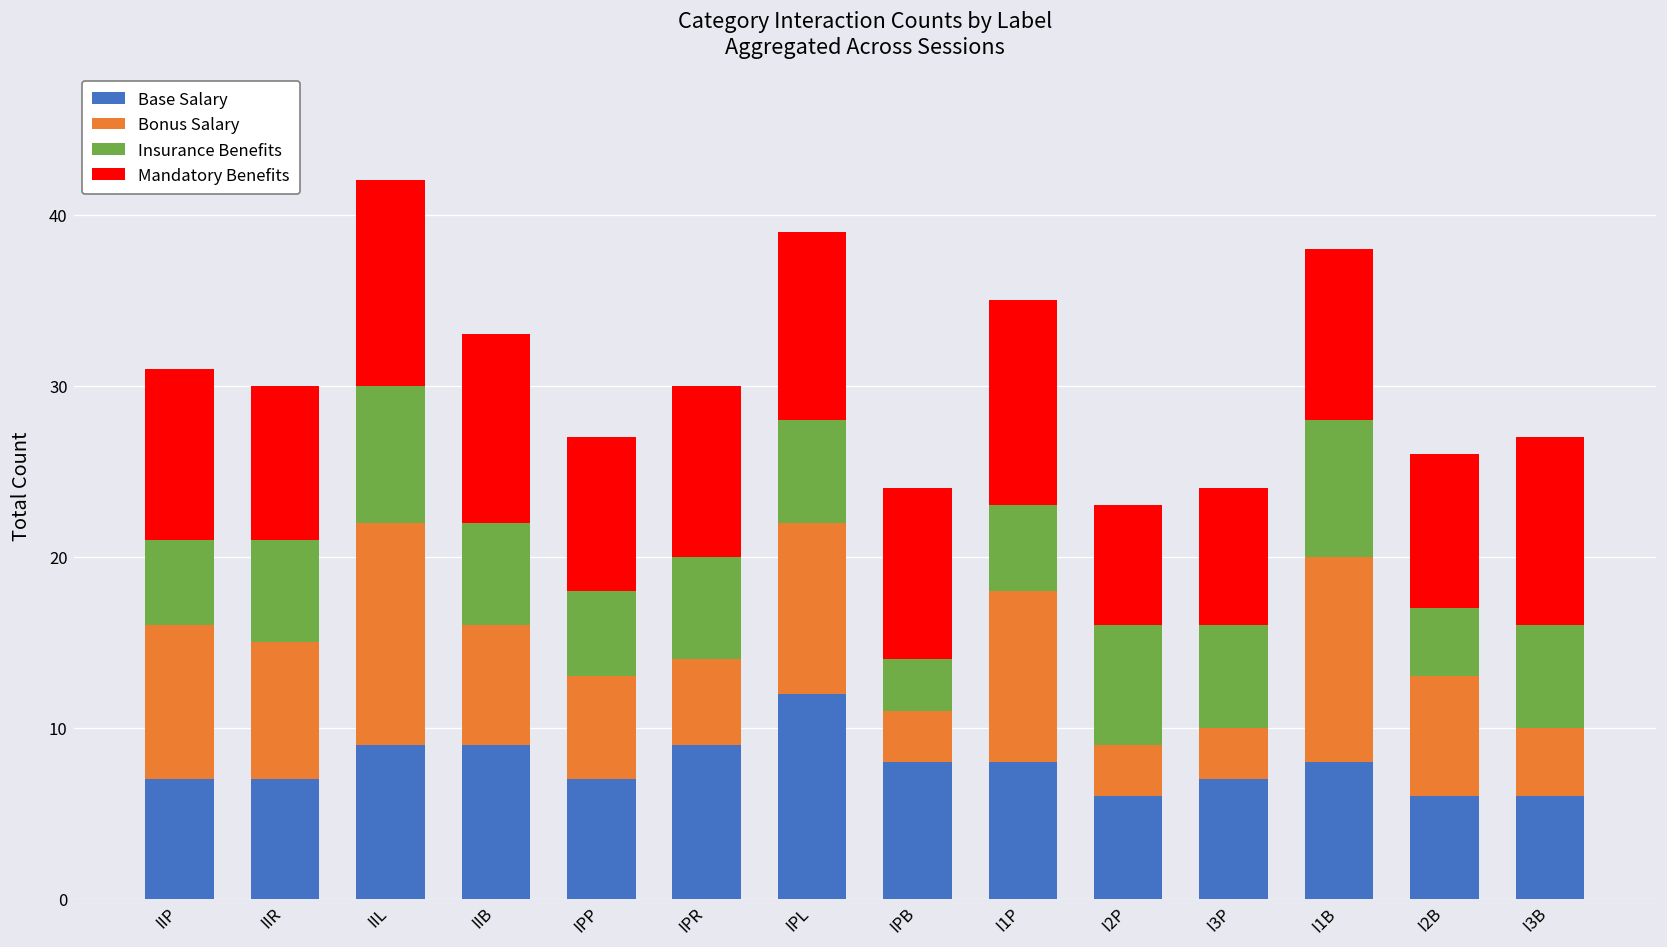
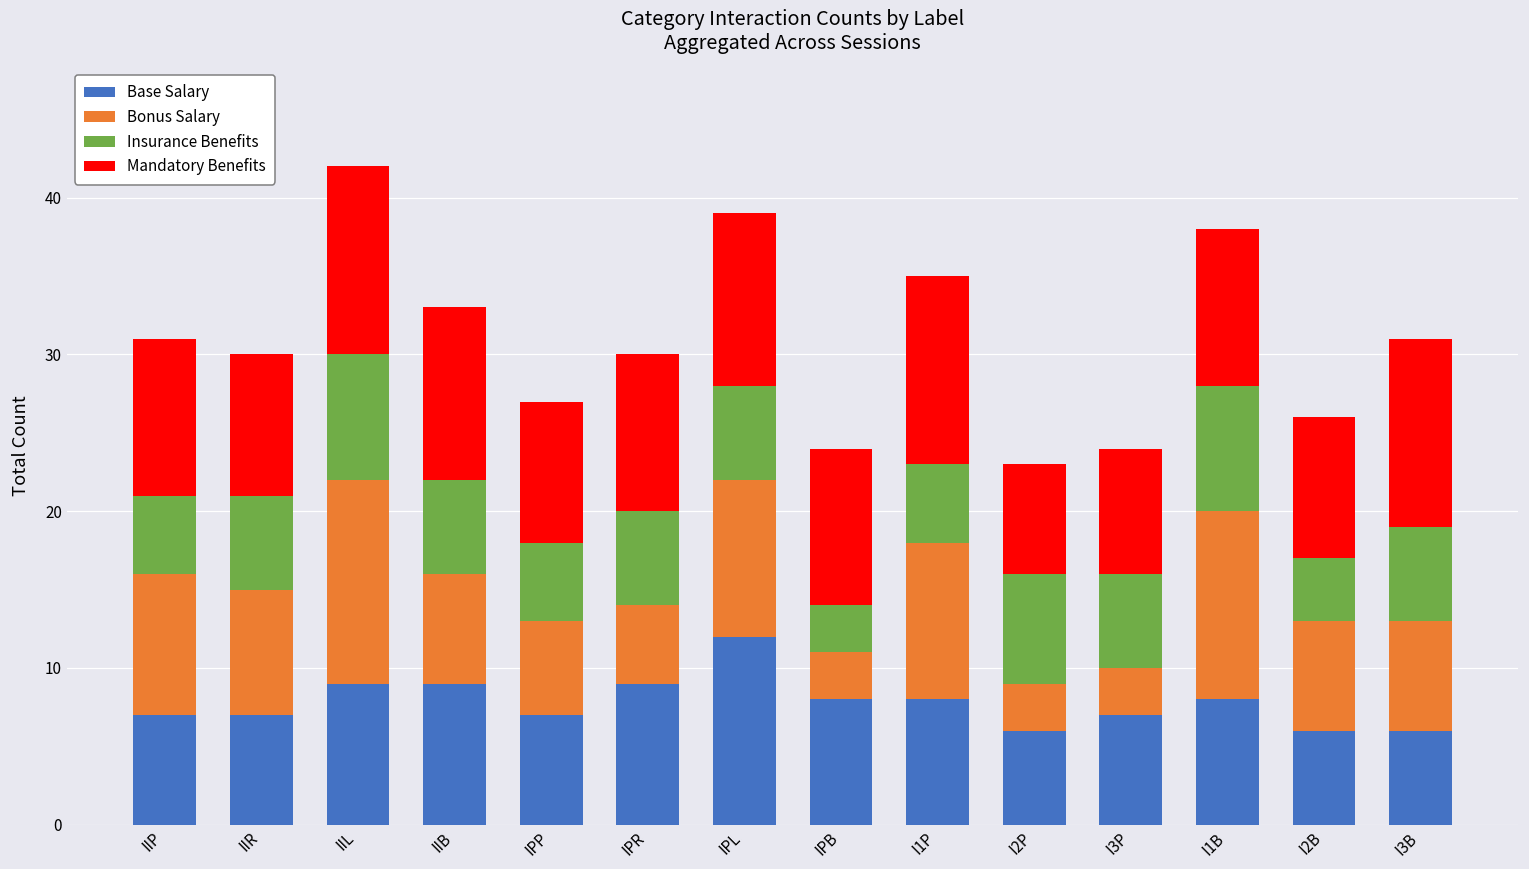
  {
    "Base Salary": {
      "IIP": 7,
      "IIR": 7,
      "IIL": 9,
      "IIB": 9,
      "IPP": 7,
      "IPR": 9,
      "IPL": 12,
      "IPB": 8,
      "I1P": 8,
      "I2P": 6,
      "I3P": 7,
      "I1B": 8,
      "I2B": 6,
      "I3B": 6
    },
    "Bonus Salary": {
      "IIP": 9,
      "IIR": 8,
      "IIL": 13,
      "IIB": 7,
      "IPP": 6,
      "IPR": 5,
      "IPL": 10,
      "IPB": 3,
      "I1P": 10,
      "I2P": 3,
      "I3P": 3,
      "I1B": 12,
      "I2B": 7,
-     "I3B": 4
+     "I3B": 7
    },
    "Insurance Benefits": {
      "IIP": 5,
      "IIR": 6,
      "IIL": 8,
      "IIB": 6,
      "IPP": 5,
      "IPR": 6,
      "IPL": 6,
      "IPB": 3,
      "I1P": 5,
      "I2P": 7,
      "I3P": 6,
      "I1B": 8,
      "I2B": 4,
      "I3B": 6
    },
    "Mandatory Benefits": {
      "IIP": 10,
      "IIR": 9,
      "IIL": 12,
      "IIB": 11,
      "IPP": 9,
      "IPR": 10,
      "IPL": 11,
      "IPB": 10,
      "I1P": 12,
      "I2P": 7,
      "I3P": 8,
      "I1B": 10,
      "I2B": 9,
-     "I3B": 11
+     "I3B": 12
    }
  }
